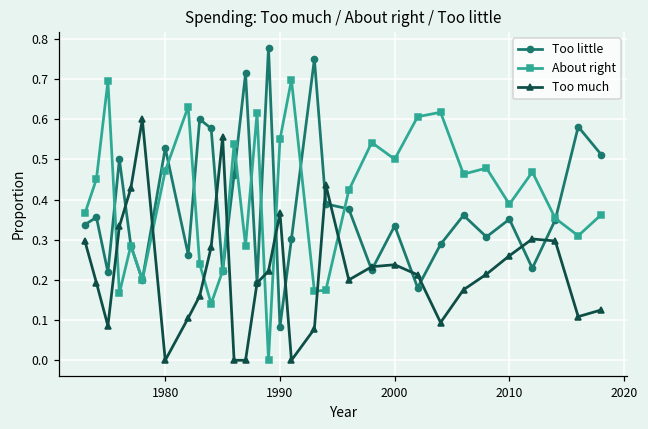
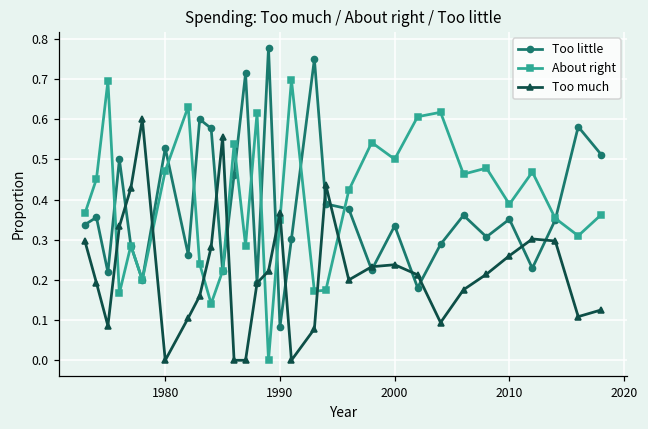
  {
    "About right": {
      "1980": 0.47,
-     "1990": 0.55,
+     "1990": 0.35,
      "2000": 0.50,
      "2010": 0.39
    }
  }
